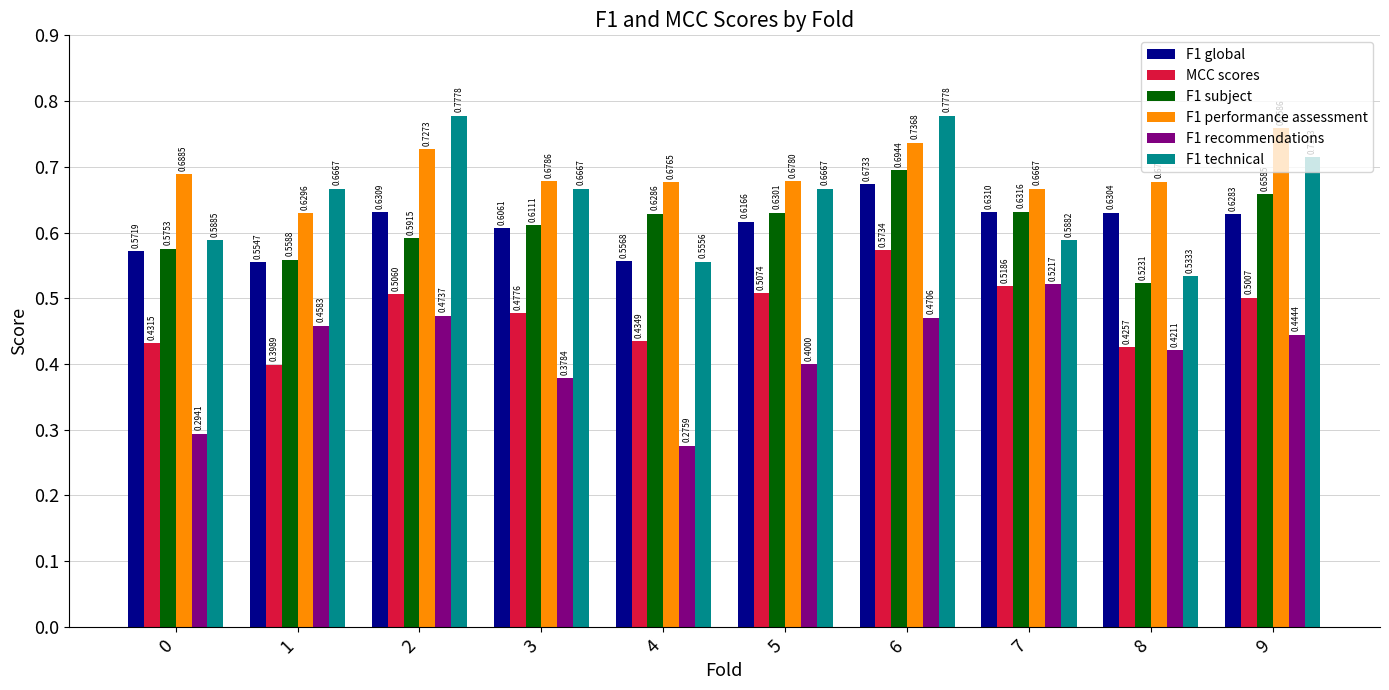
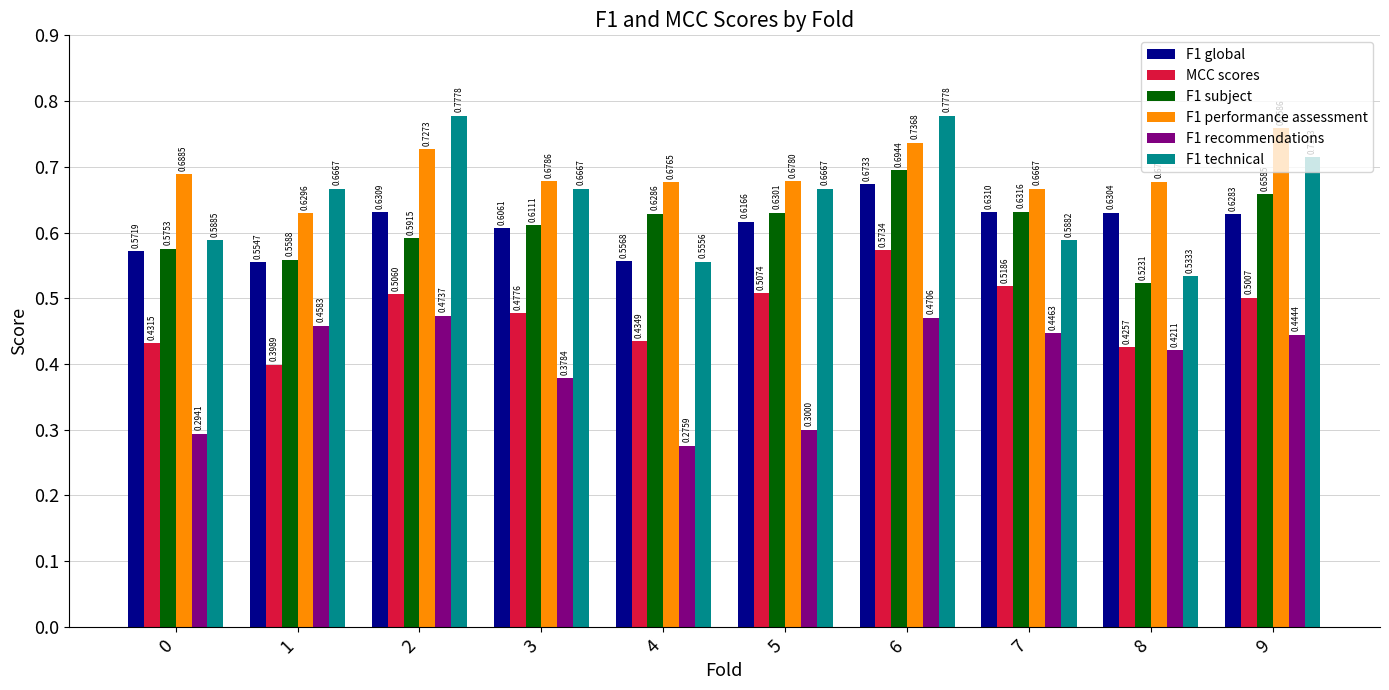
  {
    "F1 global": {
      "0": 0.5719,
      "1": 0.5547,
      "2": 0.6309,
      "3": 0.6061,
      "4": 0.5568,
      "5": 0.6166,
      "6": 0.6733,
      "7": 0.6310,
      "8": 0.6304,
      "9": 0.6283
    },
    "MCC scores": {
      "0": 0.4315,
      "1": 0.3989,
      "2": 0.5060,
      "3": 0.4776,
      "4": 0.4349,
      "5": 0.5074,
      "6": 0.5734,
      "7": 0.5186,
      "8": 0.4257,
      "9": 0.5007
    },
    "F1 subject": {
      "0": 0.5753,
      "1": 0.5588,
      "2": 0.5915,
      "3": 0.6111,
      "4": 0.6286,
      "5": 0.6301,
      "6": 0.6944,
      "7": 0.6316,
      "8": 0.5231
    },
    "F1 performance assessment": {
      "0": 0.6885,
      "1": 0.6296,
      "2": 0.7273,
      "3": 0.6786,
      "4": 0.6765,
      "5": 0.6780,
      "6": 0.7368,
      "7": 0.6667
    },
    "F1 recommendations": {
      "0": 0.2941,
      "1": 0.4583,
      "2": 0.4737,
      "3": 0.3784,
      "4": 0.2759,
-     "5": 0.4000,
+     "5": 0.3000,
      "6": 0.4706,
-     "7": 0.5217,
+     "7": 0.4463,
      "8": 0.4211,
      "9": 0.4444
    },
    "F1 technical": {
      "0": 0.5885,
      "1": 0.6667,
      "2": 0.7778,
      "3": 0.6667,
      "4": 0.5556,
      "5": 0.6667,
      "6": 0.7778,
      "7": 0.5882,
      "8": 0.5333
    }
  }
